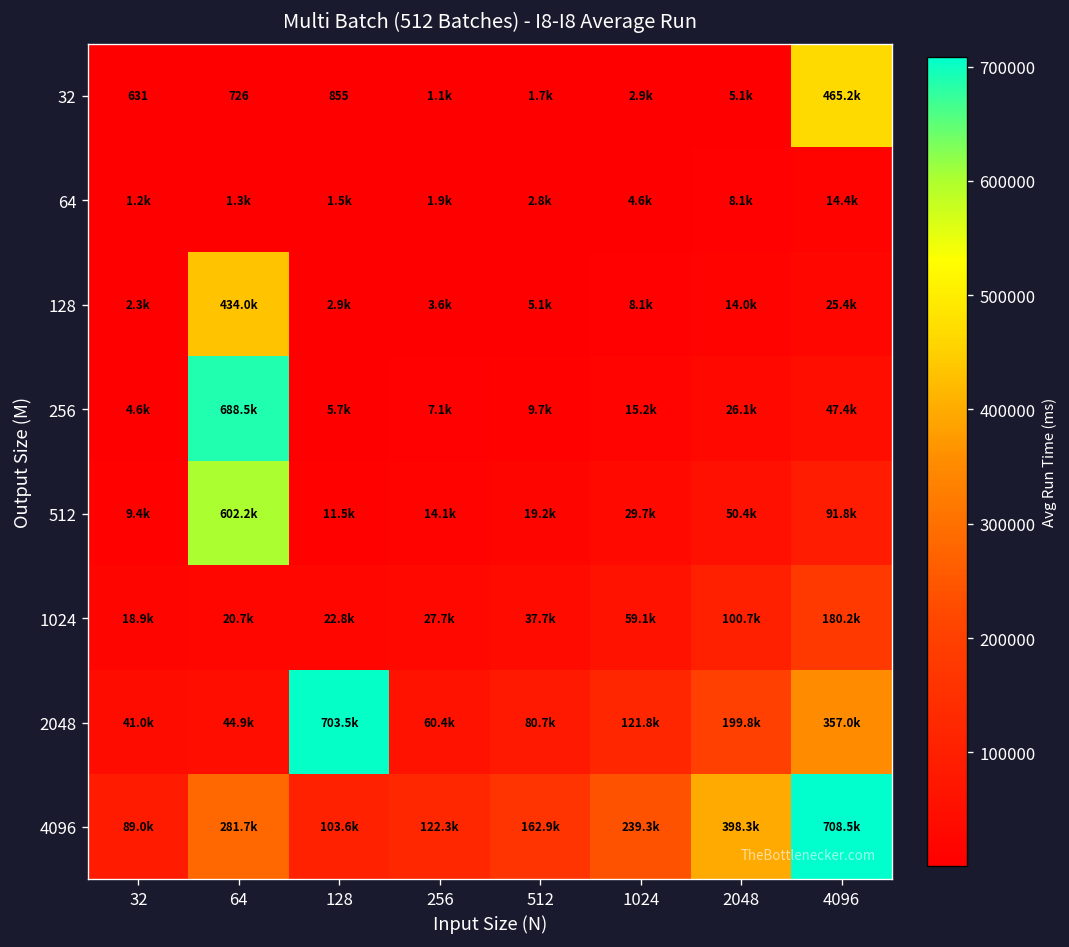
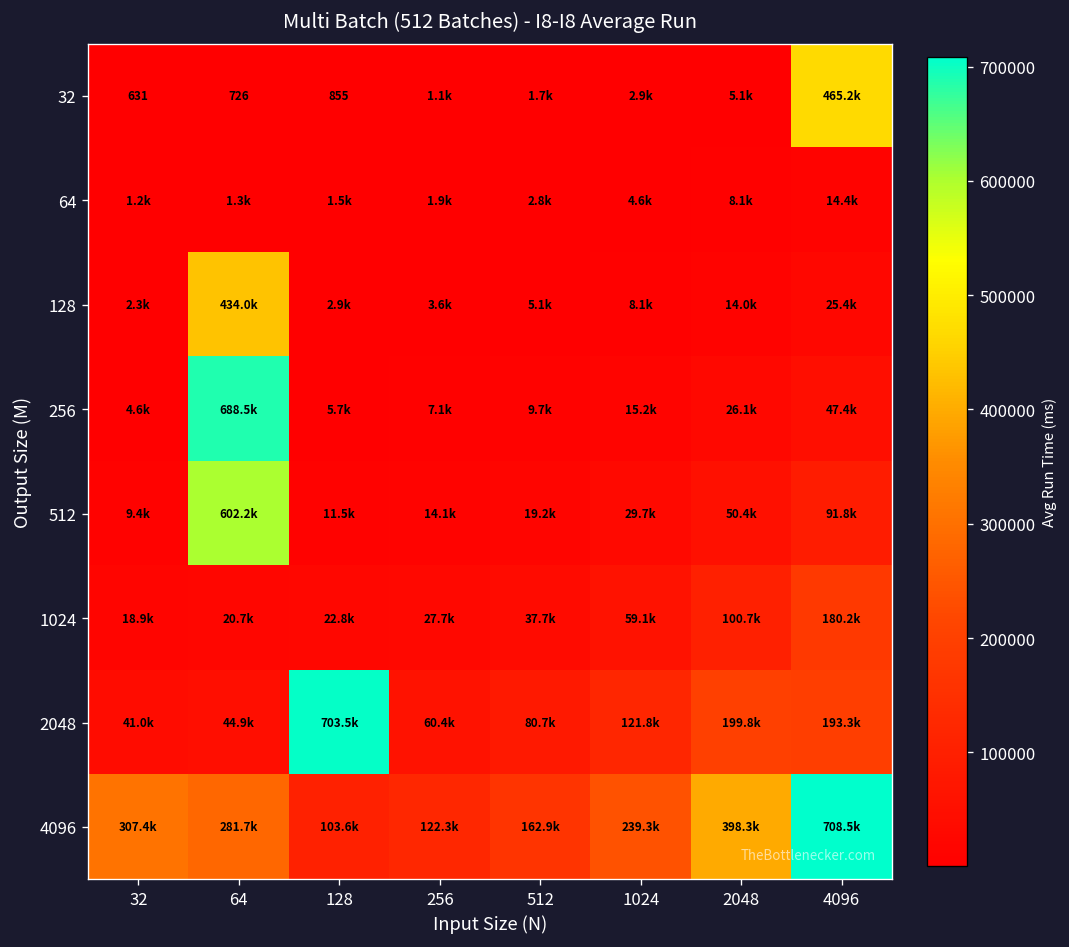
  {
    "32": {
      "32": "631",
      "64": "726",
      "128": "855",
      "256": "1.1k",
      "512": "1.7k",
      "1024": "2.9k",
      "2048": "5.1k",
      "4096": "465.2k"
    },
    "64": {
      "32": "1.2k",
      "64": "1.3k",
      "128": "1.5k",
      "256": "1.9k",
      "512": "2.8k",
      "1024": "4.6k",
      "2048": "8.1k",
      "4096": "14.4k"
    },
    "128": {
      "32": "2.3k",
      "64": "434.0k",
      "128": "2.9k",
      "256": "3.6k",
      "512": "5.1k",
      "1024": "8.1k",
      "2048": "14.0k",
      "4096": "25.4k"
    },
    "256": {
      "32": "4.6k",
      "64": "688.5k",
      "128": "5.7k",
      "256": "7.1k",
      "512": "9.7k",
      "1024": "15.2k",
      "2048": "26.1k",
      "4096": "47.4k"
    },
    "512": {
      "32": "9.4k",
      "64": "602.2k",
      "128": "11.5k",
      "256": "14.1k",
      "512": "19.2k",
      "1024": "29.7k",
      "2048": "50.4k",
      "4096": "91.8k"
    },
    "1024": {
      "32": "18.9k",
      "64": "20.7k",
      "128": "22.8k",
      "256": "27.7k",
      "512": "37.7k",
      "1024": "59.1k",
      "2048": "100.7k",
      "4096": "180.2k"
    },
    "2048": {
      "32": "41.0k",
      "64": "44.9k",
      "128": "703.5k",
      "256": "60.4k",
      "512": "80.7k",
      "1024": "121.8k",
      "2048": "199.8k",
-     "4096": "357.0k"
+     "4096": "193.3k"
    },
    "4096": {
-     "32": "89.0k",
+     "32": "307.4k",
      "64": "281.7k",
      "128": "103.6k",
      "256": "122.3k",
      "512": "162.9k",
      "1024": "239.3k",
      "2048": "398.3k"
    }
  }
